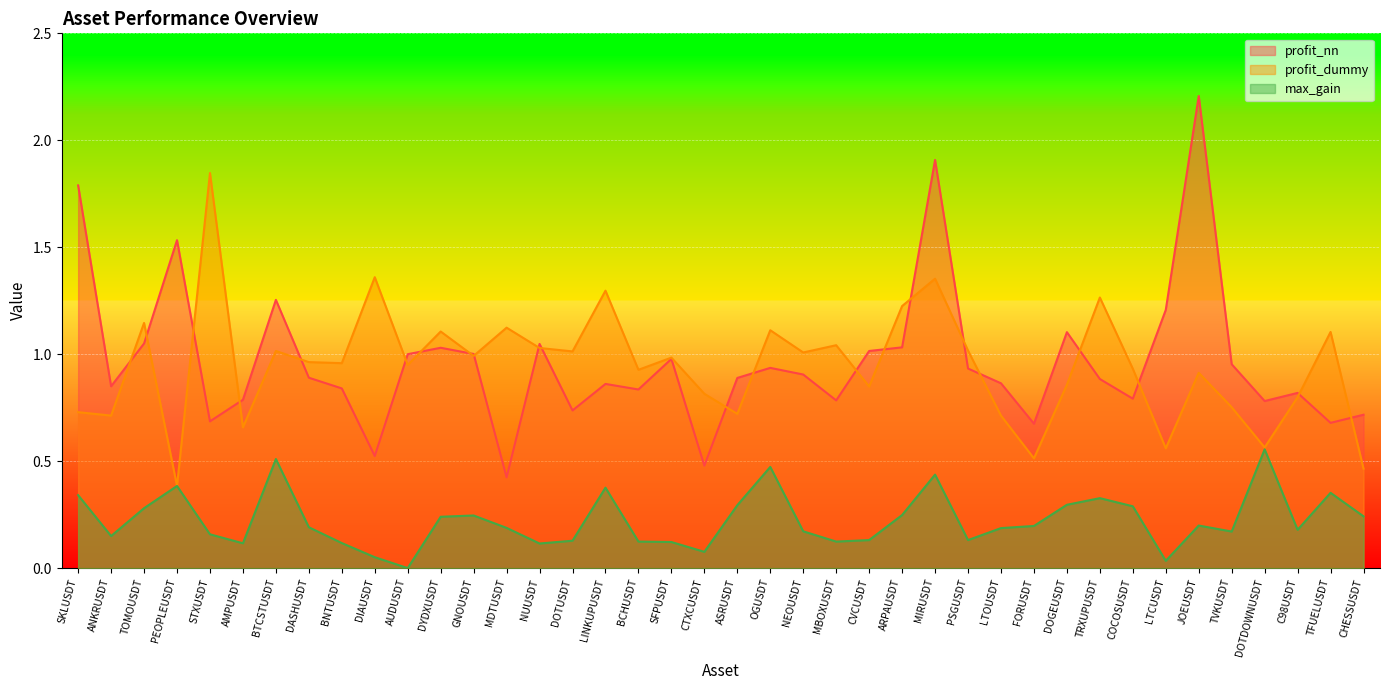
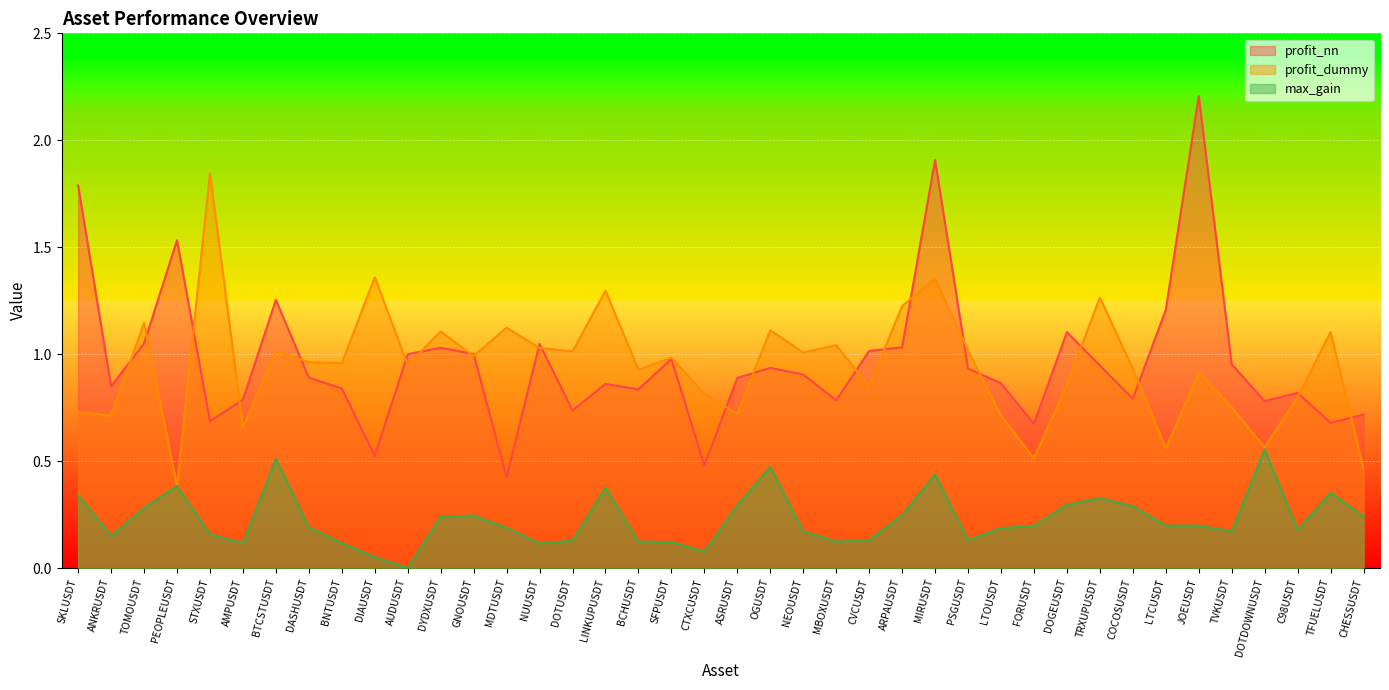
  {
    "profit_nn": {
      "SKLUSDT": 1.79,
      "ANKRUSDT": 0.85,
      "TOMOUSDT": 1.05,
      "PEOPLEUSDT": 1.53,
      "STXUSDT": 0.69,
      "AMPUSDT": 0.79,
      "BTCSTUSDT": 1.25,
      "DASHUSDT": 0.89,
      "BNTUSDT": 0.84,
      "DIAUSDT": 0.52,
      "AUDUSDT": 1.00,
      "DYDXUSDT": 1.03,
      "MDTUSDT": 0.42,
      "NUUSDT": 1.05,
      "DOTUSDT": 0.74,
      "LINKUPUSDT": 0.86,
      "BCHUSDT": 0.84,
      "CTXCUSDT": 0.48,
      "ASRUSDT": 0.89,
      "OGUSDT": 0.94,
      "NEOUSDT": 0.91,
      "MBOXUSDT": 0.78,
      "CVCUSDT": 1.02,
      "ARPAUSDT": 1.03,
      "MIRUSDT": 1.91,
      "PSGUSDT": 0.93,
      "LTOUSDT": 0.86,
      "FORUSDT": 0.68,
      "DOGEUSDT": 1.10,
-     "TRXUPUSDT": 0.88,
+     "TRXUPUSDT": 0.95,
      "COCOSUSDT": 0.79,
      "LTCUSDT": 1.21,
      "JOEUSDT": 2.21,
      "TVKUSDT": 0.95,
      "DOTDOWNUSDT": 0.78,
      "C98USDT": 0.82,
      "TFUELUSDT": 0.68,
      "CHESSUSDT": 0.72
    },
    "profit_dummy": {
      "SKLUSDT": 0.73,
      "ANKRUSDT": 0.71,
      "TOMOUSDT": 1.15,
      "STXUSDT": 1.85,
      "AMPUSDT": 0.66,
      "BTCSTUSDT": 1.02,
      "DASHUSDT": 0.96,
      "BNTUSDT": 0.96,
      "DIAUSDT": 1.36,
      "AUDUSDT": 0.95,
      "DYDXUSDT": 1.11,
      "MDTUSDT": 1.12,
      "NUUSDT": 1.03,
      "DOTUSDT": 1.01,
      "LINKUPUSDT": 1.30,
      "BCHUSDT": 0.93,
      "CTXCUSDT": 0.82,
      "ASRUSDT": 0.72,
      "OGUSDT": 1.11,
      "NEOUSDT": 1.01,
      "MBOXUSDT": 1.04,
      "CVCUSDT": 0.85,
      "ARPAUSDT": 1.23,
      "MIRUSDT": 1.35,
      "PSGUSDT": 1.02,
      "LTOUSDT": 0.71,
      "FORUSDT": 0.51,
      "DOGEUSDT": 0.86,
      "TRXUPUSDT": 1.27,
      "COCOSUSDT": 0.93,
      "LTCUSDT": 0.56,
      "JOEUSDT": 0.91,
      "TVKUSDT": 0.75,
      "C98USDT": 0.80,
      "TFUELUSDT": 1.10,
      "CHESSUSDT": 0.47
    },
    "max_gain": {
      "SKLUSDT": 0.34,
      "ANKRUSDT": 0.15,
      "TOMOUSDT": 0.28,
      "STXUSDT": 0.16,
      "AMPUSDT": 0.12,
      "BTCSTUSDT": 0.51,
      "DASHUSDT": 0.19,
      "BNTUSDT": 0.12,
      "DIAUSDT": 0.05,
      "AUDUSDT": 0.00,
      "DYDXUSDT": 0.24,
      "GNOUSDT": 0.25,
      "MDTUSDT": 0.19,
      "NUUSDT": 0.12,
      "DOTUSDT": 0.13,
      "LINKUPUSDT": 0.38,
      "BCHUSDT": 0.12,
      "SFPUSDT": 0.12,
      "CTXCUSDT": 0.08,
      "ASRUSDT": 0.29,
      "OGUSDT": 0.47,
      "NEOUSDT": 0.17,
      "MBOXUSDT": 0.12,
      "CVCUSDT": 0.13,
      "ARPAUSDT": 0.25,
      "MIRUSDT": 0.44,
      "PSGUSDT": 0.13,
      "LTOUSDT": 0.19,
      "FORUSDT": 0.20,
      "DOGEUSDT": 0.30,
      "TRXUPUSDT": 0.33,
      "COCOSUSDT": 0.29,
-     "LTCUSDT": 0.03,
+     "LTCUSDT": 0.20,
      "JOEUSDT": 0.20,
      "TVKUSDT": 0.17,
      "C98USDT": 0.18,
      "TFUELUSDT": 0.35,
      "CHESSUSDT": 0.24
    }
  }
